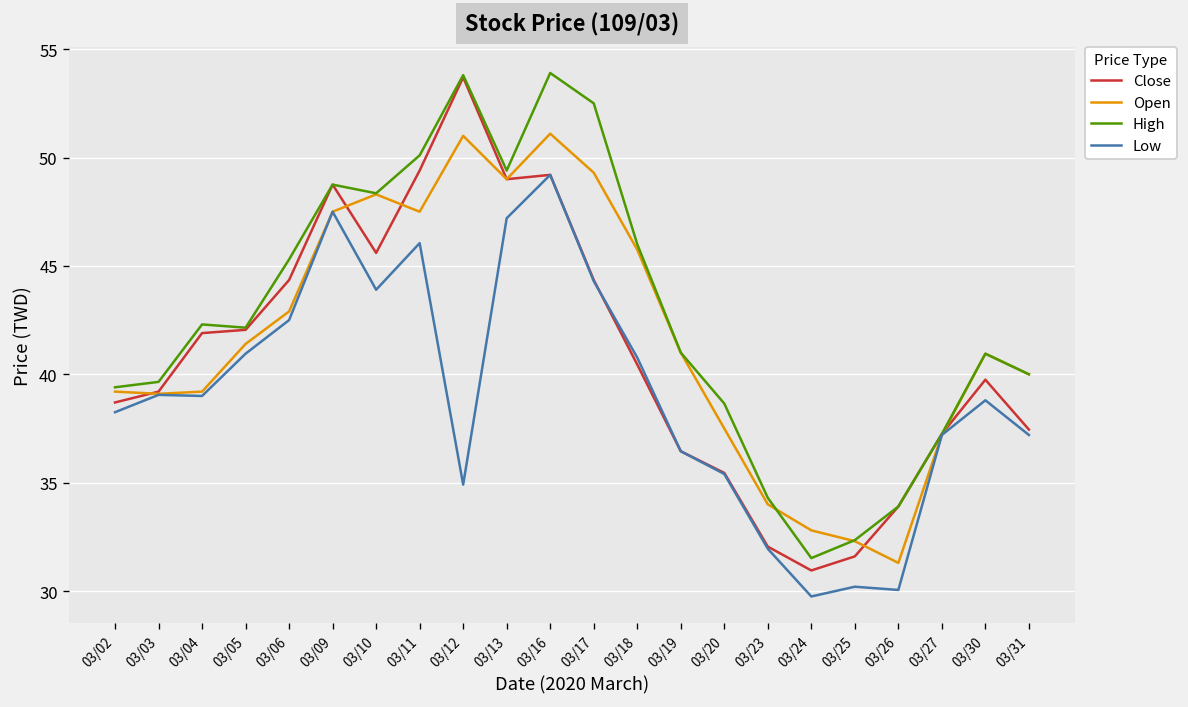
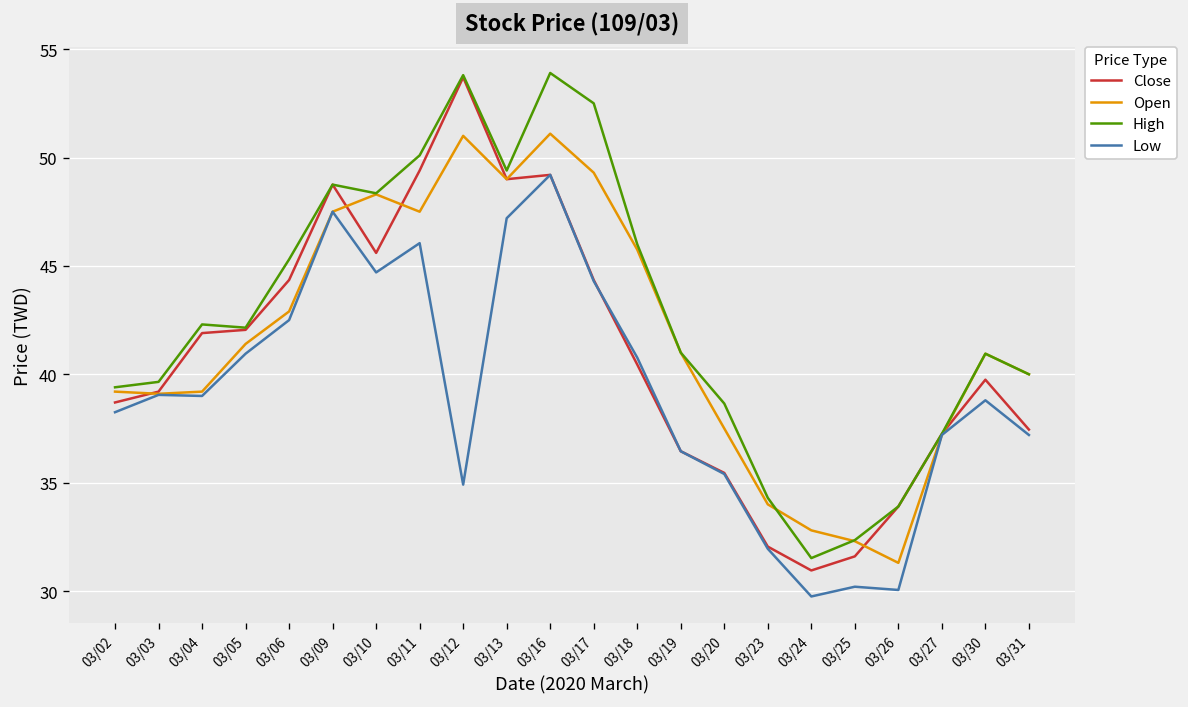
  {
    "Close": {
      "03/02": 38.7,
      "03/04": 41.9,
      "03/06": 44.4,
      "03/10": 45.6,
      "03/11": 49.4,
      "03/18": 40.5,
      "03/24": 31.0,
      "03/25": 31.6,
      "03/30": 39.8,
      "03/31": 37.5
    },
    "Open": {
      "03/02": 39.2,
      "03/04": 39.2,
      "03/05": 41.4,
      "03/06": 42.9,
      "03/11": 47.5,
      "03/12": 51.0,
      "03/16": 51.1,
      "03/17": 49.3,
      "03/18": 45.8,
      "03/20": 37.5,
      "03/23": 34.0,
      "03/24": 32.8,
      "03/26": 31.3
    },
    "High": {
      "03/02": 39.4,
      "03/03": 39.7,
      "03/04": 42.3,
      "03/06": 45.3,
      "03/11": 50.1,
      "03/13": 49.4,
      "03/16": 53.9,
      "03/17": 52.5,
      "03/18": 46.0,
      "03/20": 38.7,
      "03/23": 34.3,
      "03/24": 31.5
    },
    "Low": {
      "03/02": 38.3,
      "03/04": 39.0,
      "03/05": 41.0,
      "03/06": 42.5,
-     "03/10": 43.9,
+     "03/10": 44.7,
      "03/11": 46.1,
      "03/12": 34.9,
      "03/13": 47.2,
      "03/18": 40.8,
      "03/24": 29.8,
      "03/25": 30.2,
      "03/26": 30.1,
      "03/30": 38.8,
      "03/31": 37.2
    }
  }
